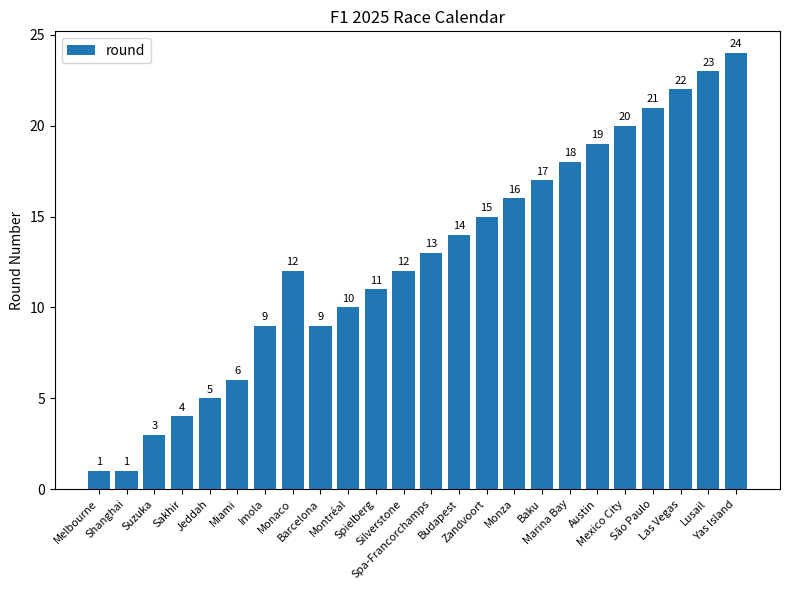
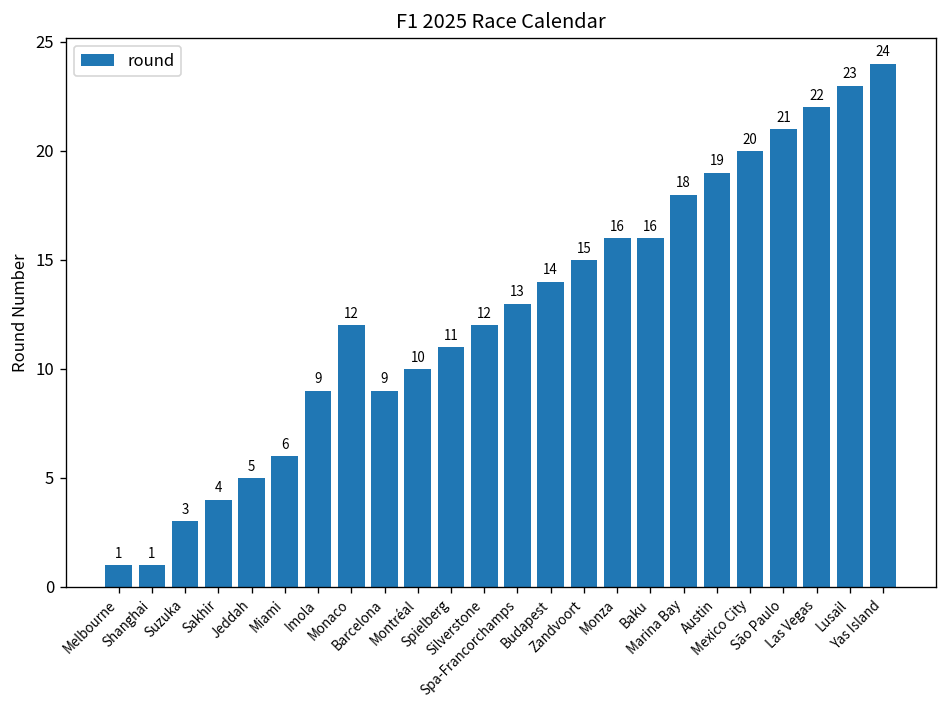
  {
    "Melbourne": 1,
    "Shanghai": 1,
    "Suzuka": 3,
    "Sakhir": 4,
    "Jeddah": 5,
    "Miami": 6,
    "Imola": 9,
    "Monaco": 12,
    "Barcelona": 9,
    "Montréal": 10,
    "Spielberg": 11,
    "Silverstone": 12,
    "Spa-Francorchamps": 13,
    "Budapest": 14,
    "Zandvoort": 15,
    "Monza": 16,
-   "Baku": 17,
+   "Baku": 16,
    "Marina Bay": 18,
    "Austin": 19,
    "Mexico City": 20,
    "São Paulo": 21,
    "Las Vegas": 22,
    "Lusail": 23,
    "Yas Island": 24
  }
